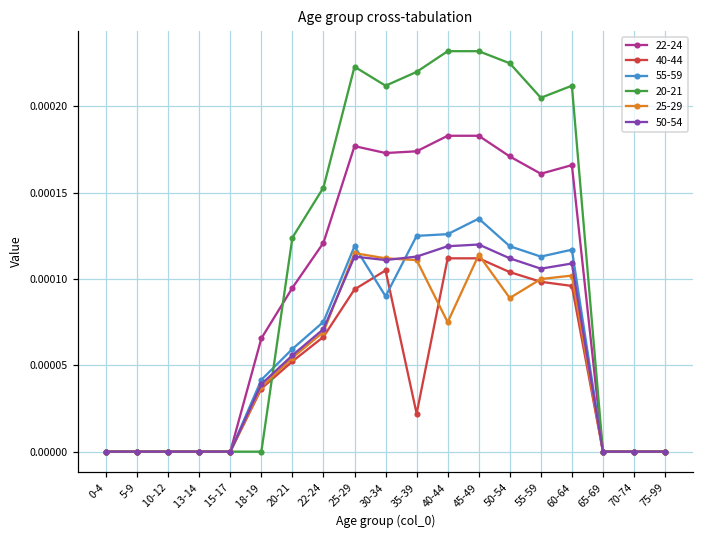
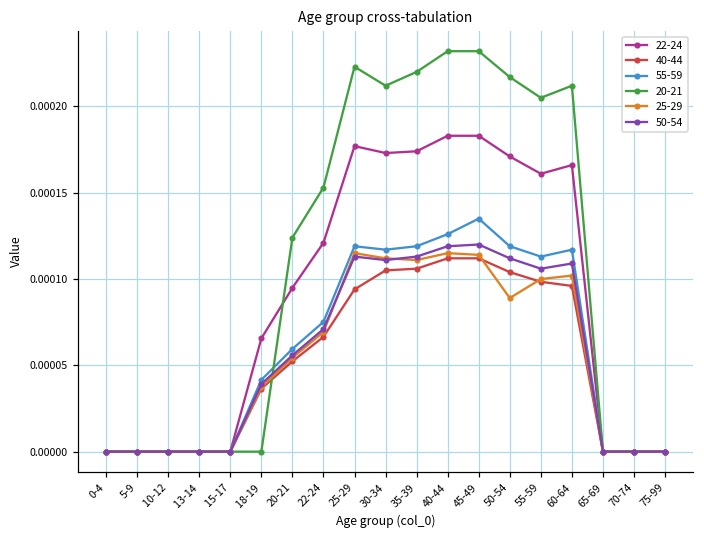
  {
    "40-44": {
      "20-21": 0.000052,
      "22-24": 0.000067,
      "25-29": 0.000094,
      "30-34": 0.000105,
-     "35-39": 0.000022,
+     "35-39": 0.000106,
      "40-44": 0.000112,
      "45-49": 0.000112,
      "50-54": 0.000104,
      "60-64": 0.000096
    },
    "55-59": {
      "18-19": 0.000042,
      "20-21": 0.000060,
      "22-24": 0.000075,
      "25-29": 0.000119,
-     "30-34": 0.000090,
-     "35-39": 0.000125,
+     "30-34": 0.000117,
+     "35-39": 0.000119,
      "40-44": 0.000126,
      "45-49": 0.000135,
      "50-54": 0.000119,
      "55-59": 0.000113,
      "60-64": 0.000117
    },
    "20-21": {
      "18-19": 0.000000,
      "20-21": 0.000124,
      "22-24": 0.000153,
      "25-29": 0.000223,
      "30-34": 0.000212,
      "35-39": 0.000220,
      "40-44": 0.000232,
      "45-49": 0.000232,
-     "50-54": 0.000225,
+     "50-54": 0.000217,
      "55-59": 0.000205,
      "60-64": 0.000212
    },
    "25-29": {
      "22-24": 0.000069,
      "25-29": 0.000115,
      "35-39": 0.000111,
-     "40-44": 0.000075,
+     "40-44": 0.000115,
      "45-49": 0.000114,
      "50-54": 0.000089,
      "60-64": 0.000102
    }
  }
